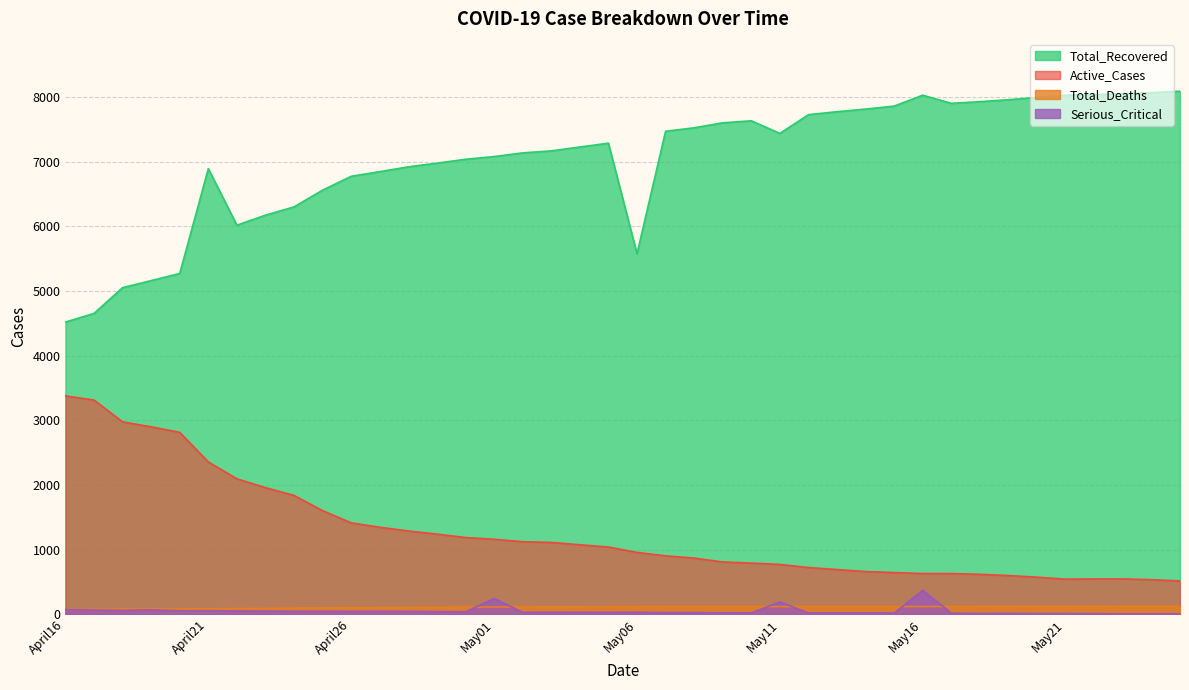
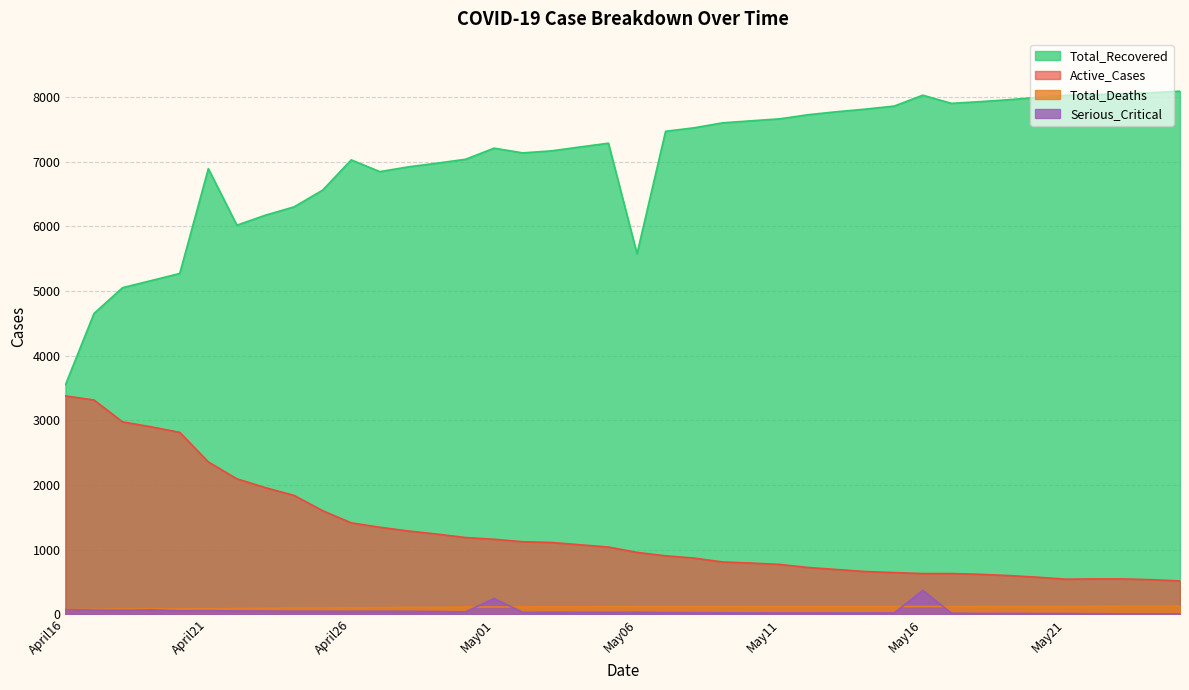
  {
    "Total_Recovered": {
-     "April16": 4500,
+     "April16": 3500,
      "April21": 6900,
-     "April26": 6800,
-     "May01": 7100,
+     "April26": 7000,
+     "May01": 7200,
      "May06": 5600,
-     "May11": 7400,
+     "May11": 7700,
      "May16": 8000
    },
    "Serious_Critical": {
      "April26": 0,
      "May01": 200,
      "May06": 0,
-     "May11": 200,
+     "May11": 0,
      "May16": 400,
      "May21": 0
    }
  }
